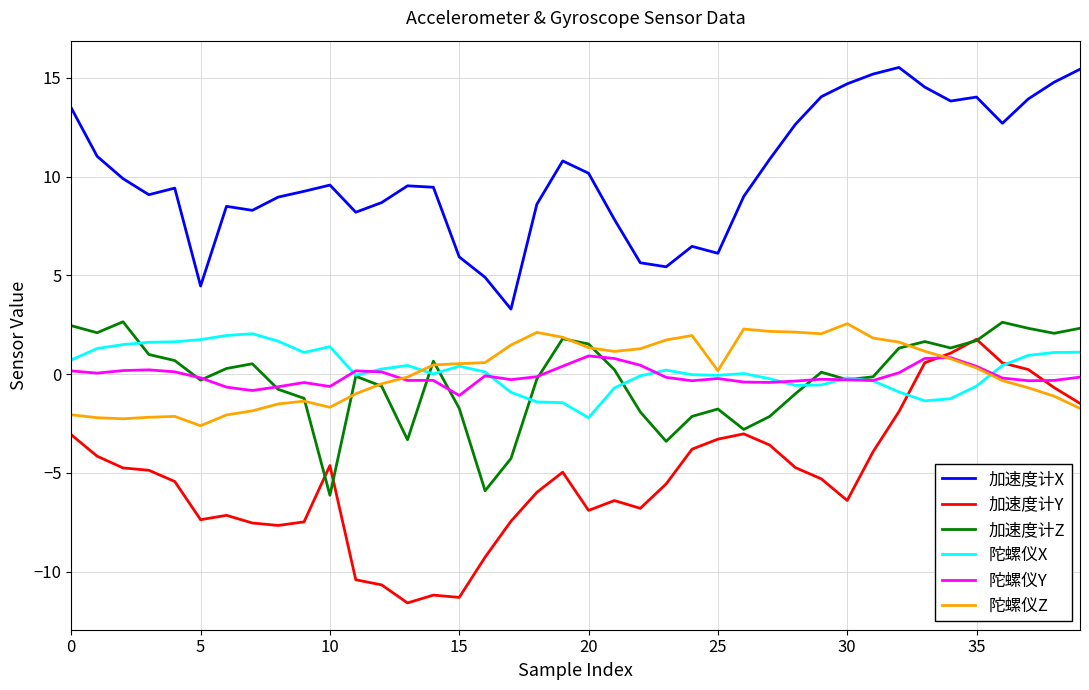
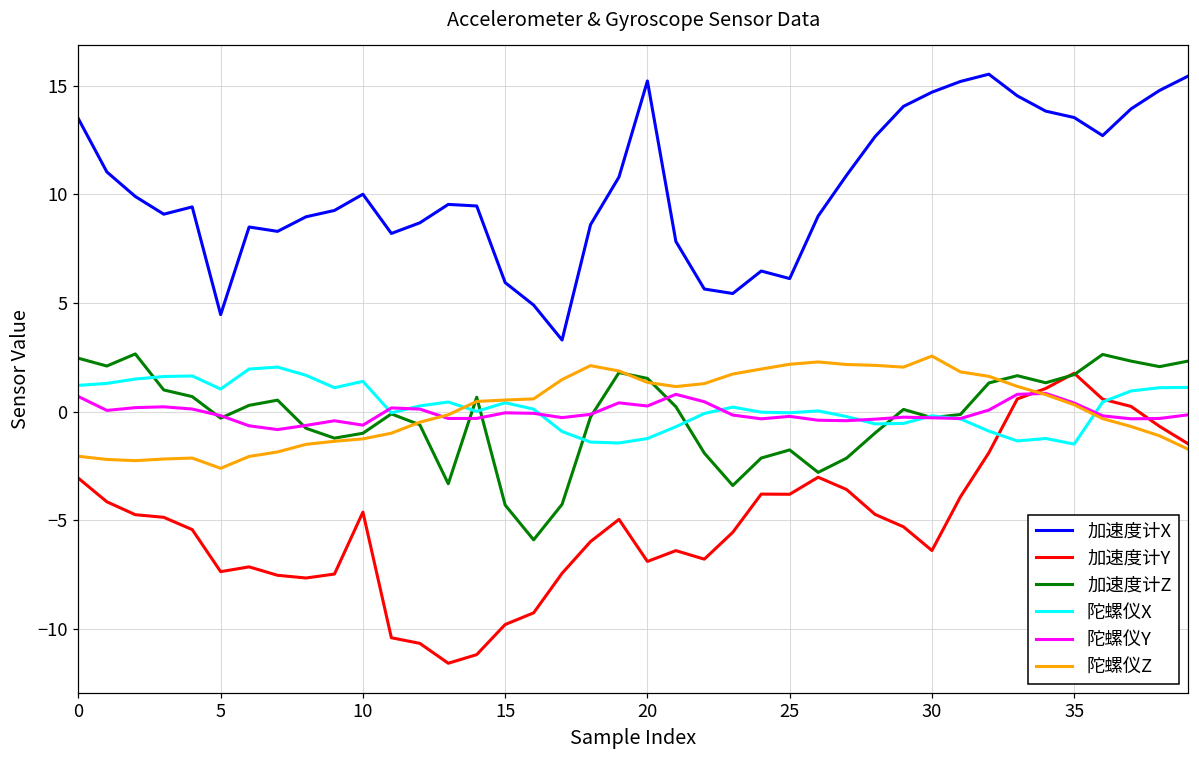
  {
    "加速度计X": {
      "0": 13.5,
      "5": 4.5,
-     "10": 9.6,
+     "10": 10.0,
      "15": 5.9,
-     "20": 10.2,
+     "20": 15.2,
      "25": 6.1,
      "30": 14.7,
-     "35": 14.0
+     "35": 13.5
    },
    "加速度计Y": {
      "0": -3.1,
      "5": -7.4,
      "10": -4.6,
-     "15": -11.3,
+     "15": -9.8,
      "20": -6.9,
-     "25": -3.3,
+     "25": -3.8,
      "30": -6.4
    },
    "加速度计Z": {
      "0": 2.5,
-     "10": -6.1,
-     "15": -1.7,
+     "10": -1.0,
+     "15": -4.3,
      "20": 1.5,
      "25": -1.8
    },
    "陀螺仪X": {
-     "0": 0.7,
-     "5": 1.7,
+     "0": 1.2,
+     "5": 1.0,
      "10": 1.4,
-     "20": -2.2,
+     "20": -1.2,
      "25": -0.1,
-     "35": -0.6
+     "35": -1.5
    },
    "陀螺仪Y": {
-     "0": 0.2,
+     "0": 0.7,
      "10": -0.6,
-     "15": -1.1,
-     "20": 0.9,
+     "15": -0.1,
+     "20": 0.3,
      "25": -0.2
    },
    "陀螺仪Z": {
      "0": -2.1,
      "5": -2.6,
-     "10": -1.7,
+     "10": -1.3,
      "20": 1.3,
-     "25": 0.2,
+     "25": 2.2,
      "30": 2.6
    }
  }
